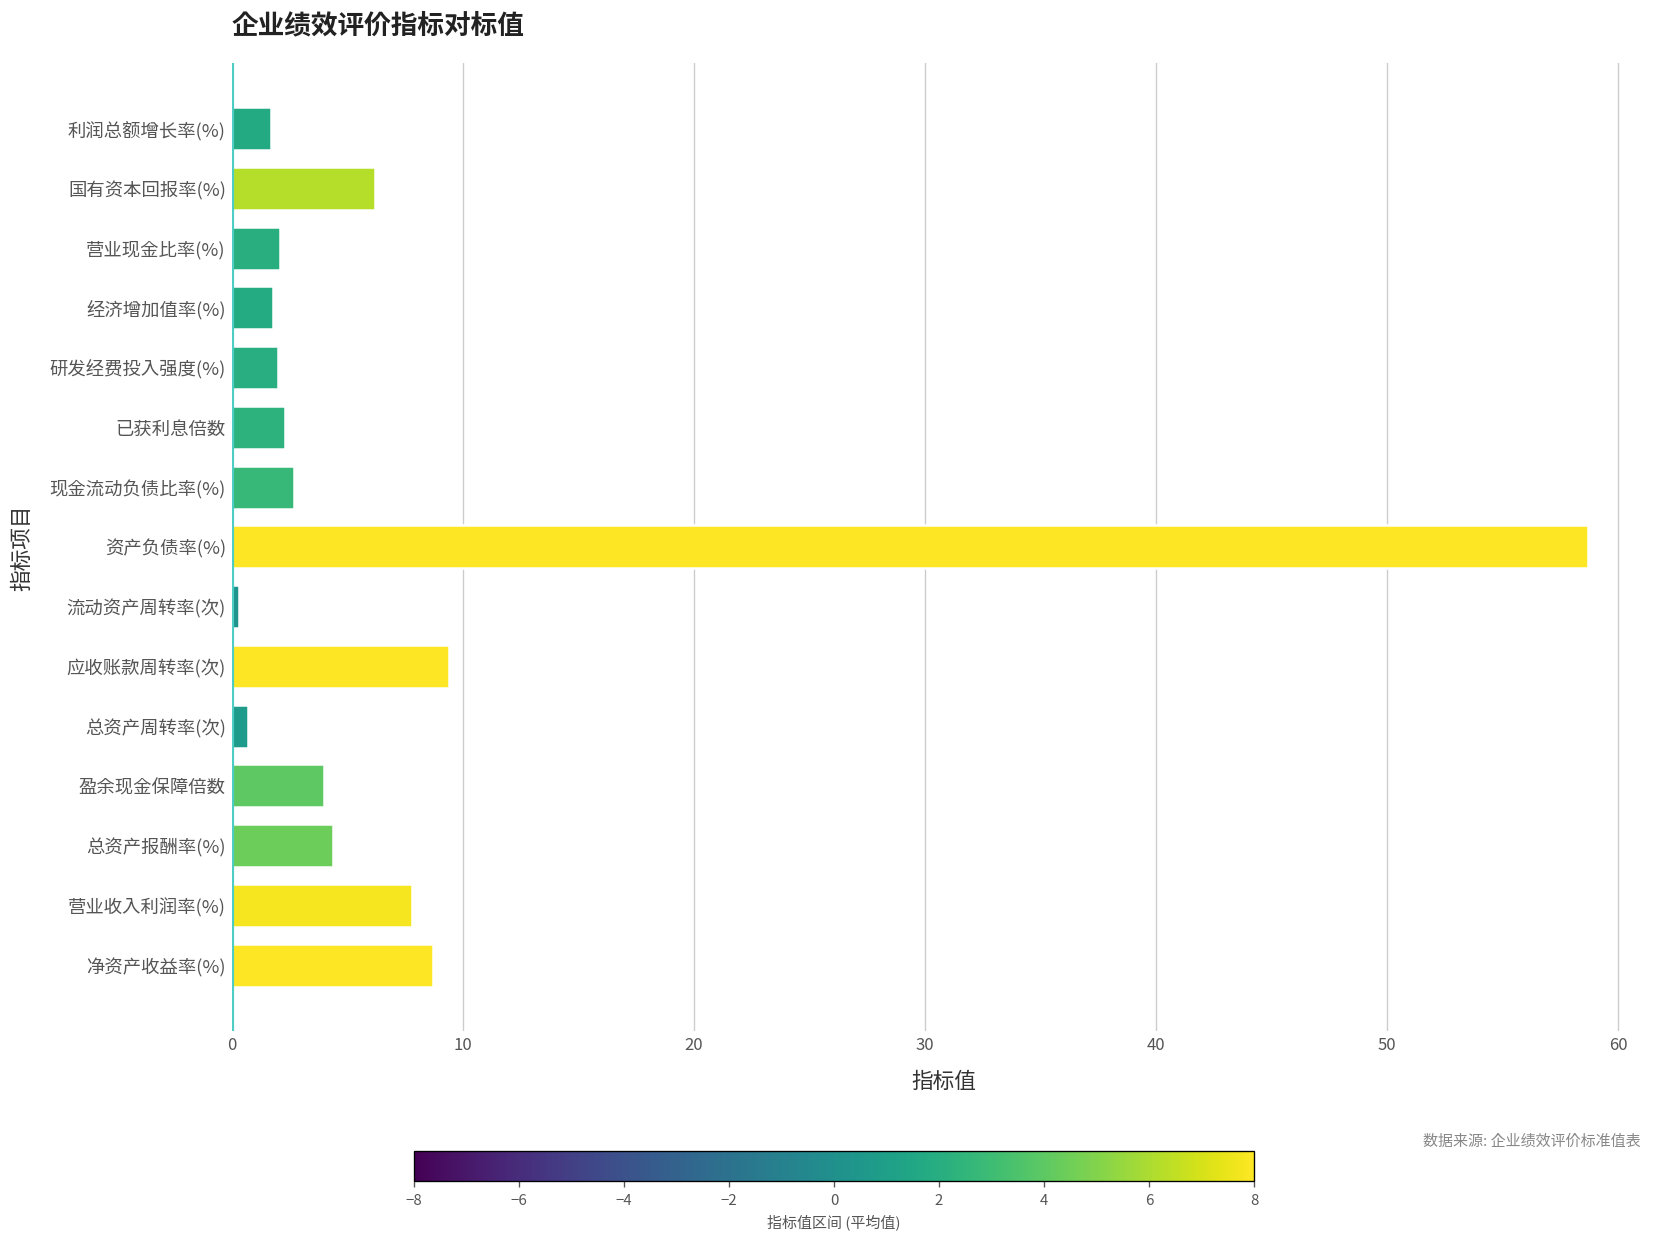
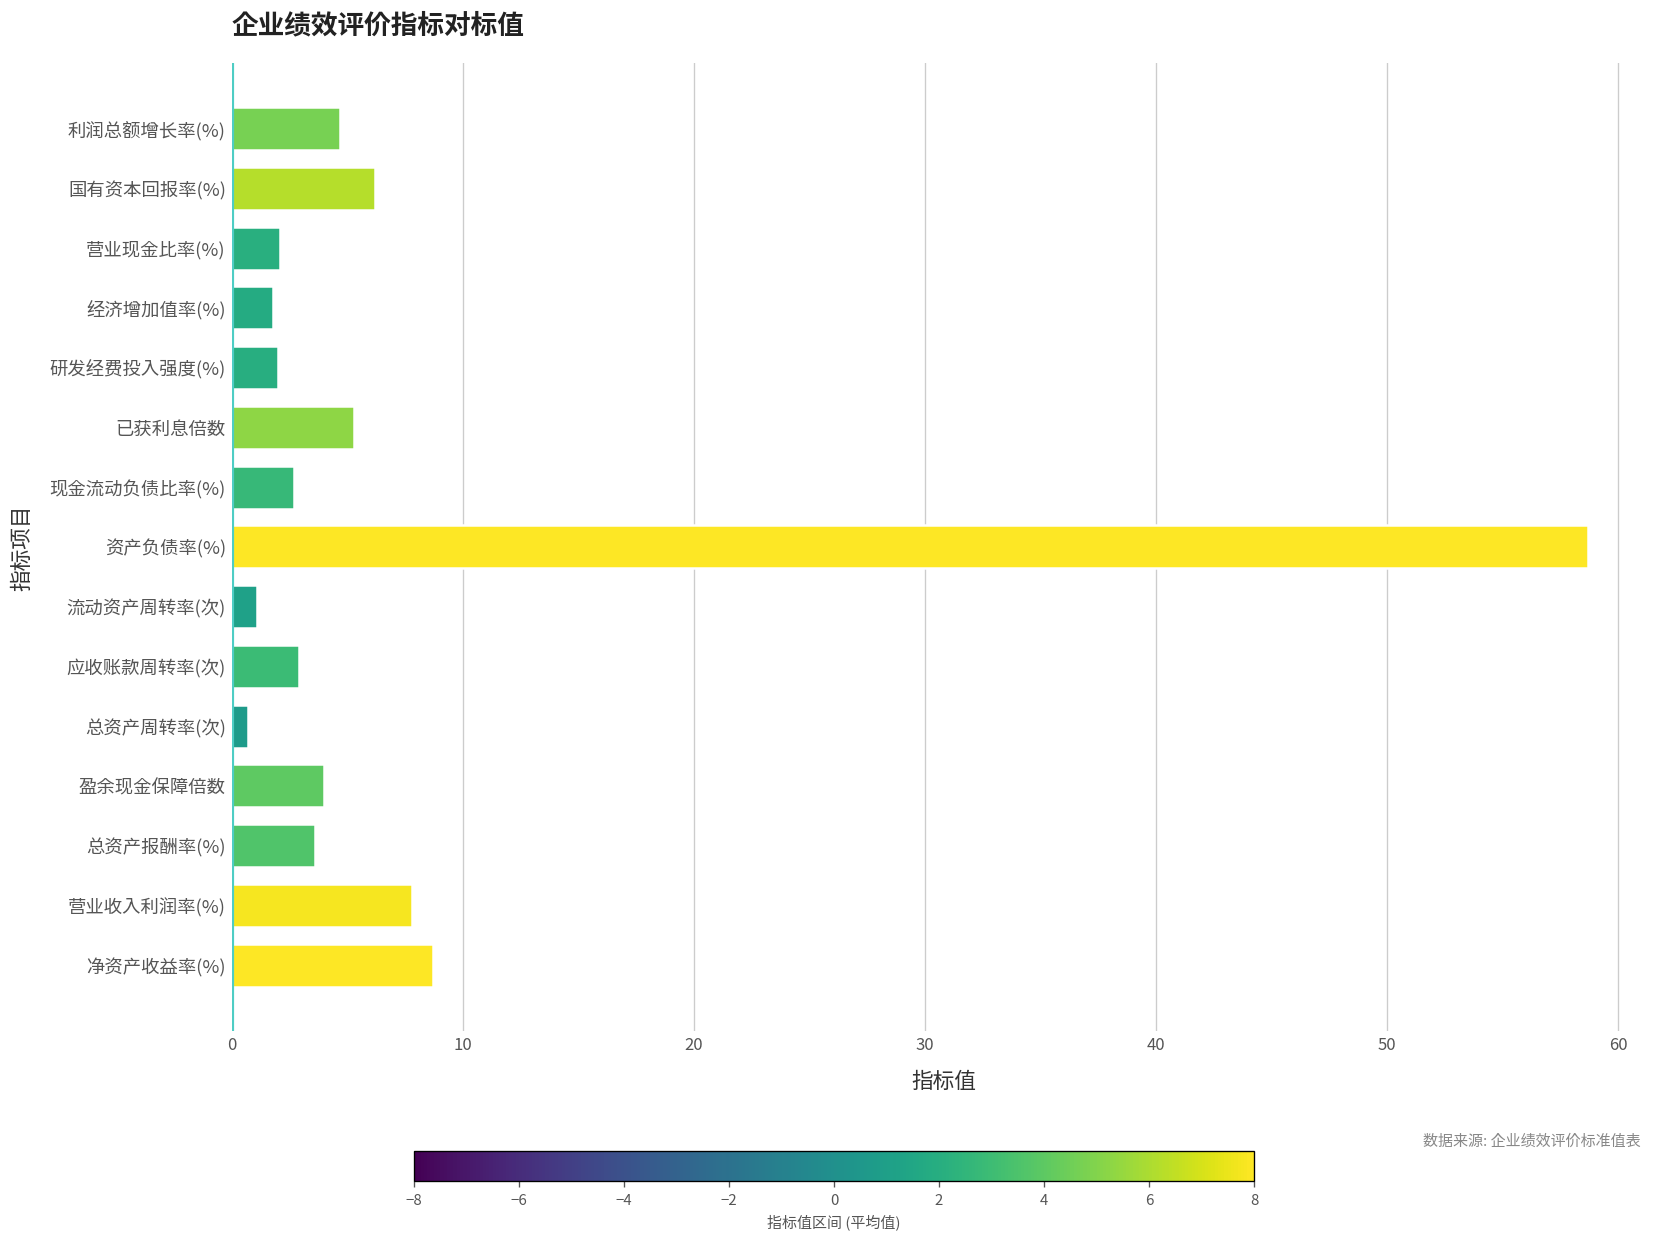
  {
-   "利润总额增长率(%)": 1.7,
+   "利润总额增长率(%)": 4.7,
    "国有资本回报率(%)": 6.2,
    "营业现金比率(%)": 2.1,
    "经济增加值率(%)": 1.8,
    "研发经费投入强度(%)": 2.0,
-   "已获利息倍数": 2.3,
+   "已获利息倍数": 5.3,
    "现金流动负债比率(%)": 2.7,
    "资产负债率(%)": 58.7,
-   "流动资产周转率(次)": 0.3,
-   "应收账款周转率(次)": 9.4,
+   "流动资产周转率(次)": 1.1,
+   "应收账款周转率(次)": 2.9,
    "总资产周转率(次)": 0.7,
    "盈余现金保障倍数": 4.0,
-   "总资产报酬率(%)": 4.4,
+   "总资产报酬率(%)": 3.6,
    "营业收入利润率(%)": 7.8,
    "净资产收益率(%)": 8.7
  }
